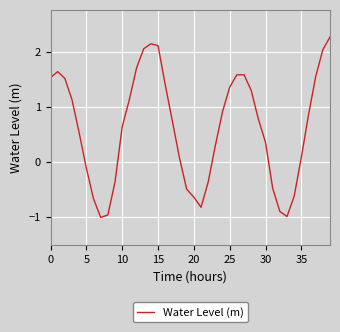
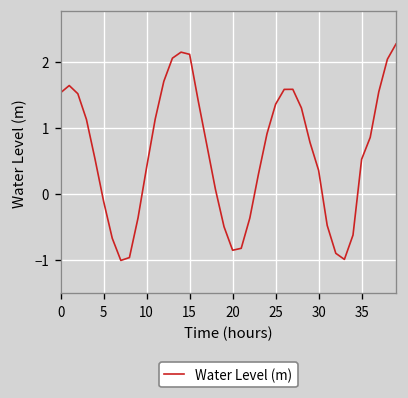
  {
    "0": 1.5,
    "5": -0.1,
-   "10": 0.6,
+   "10": 0.4,
    "15": 2.1,
-   "20": -0.6,
+   "20": -0.9,
    "25": 1.4,
    "30": 0.4,
-   "35": 0.1
+   "35": 0.5
  }
